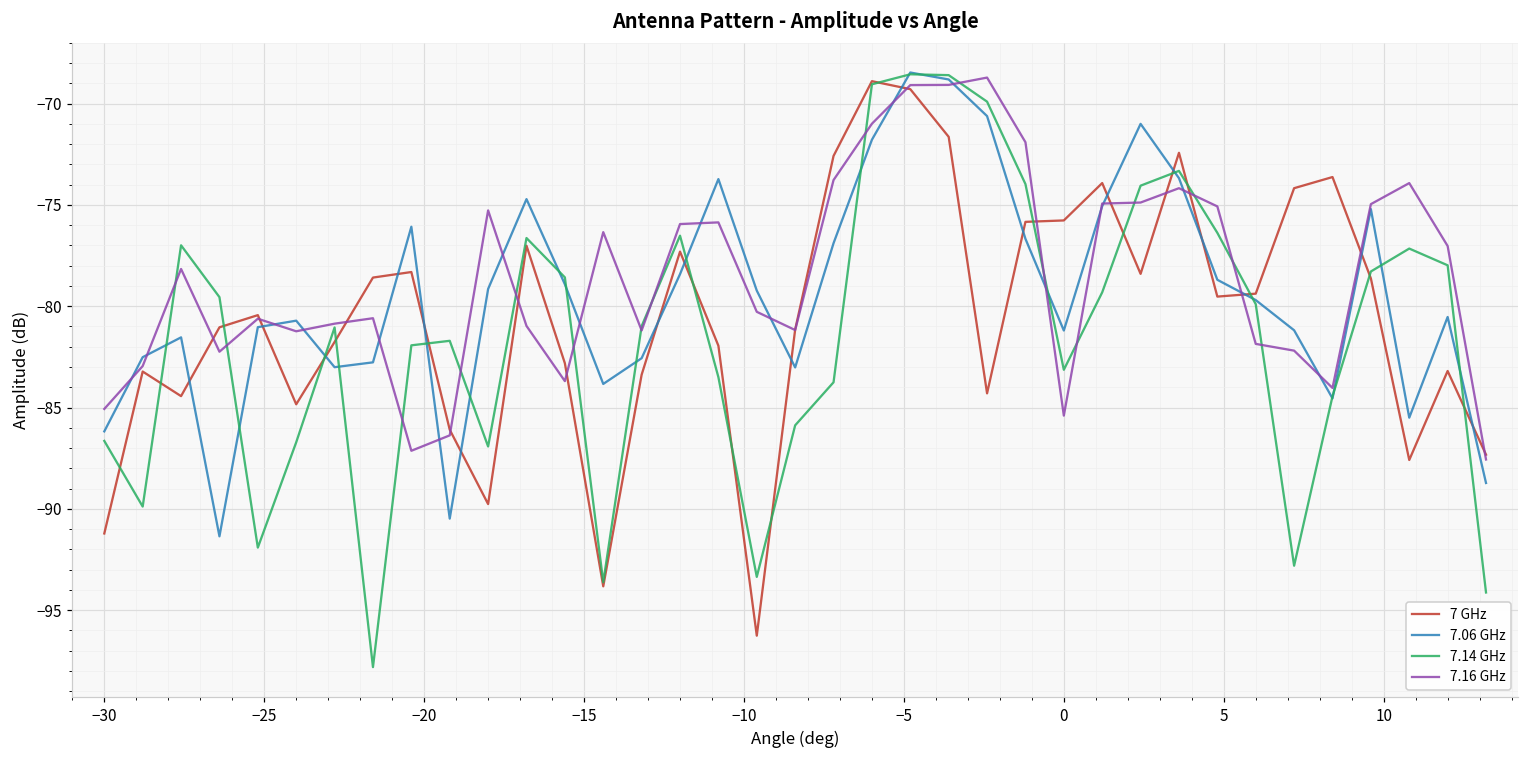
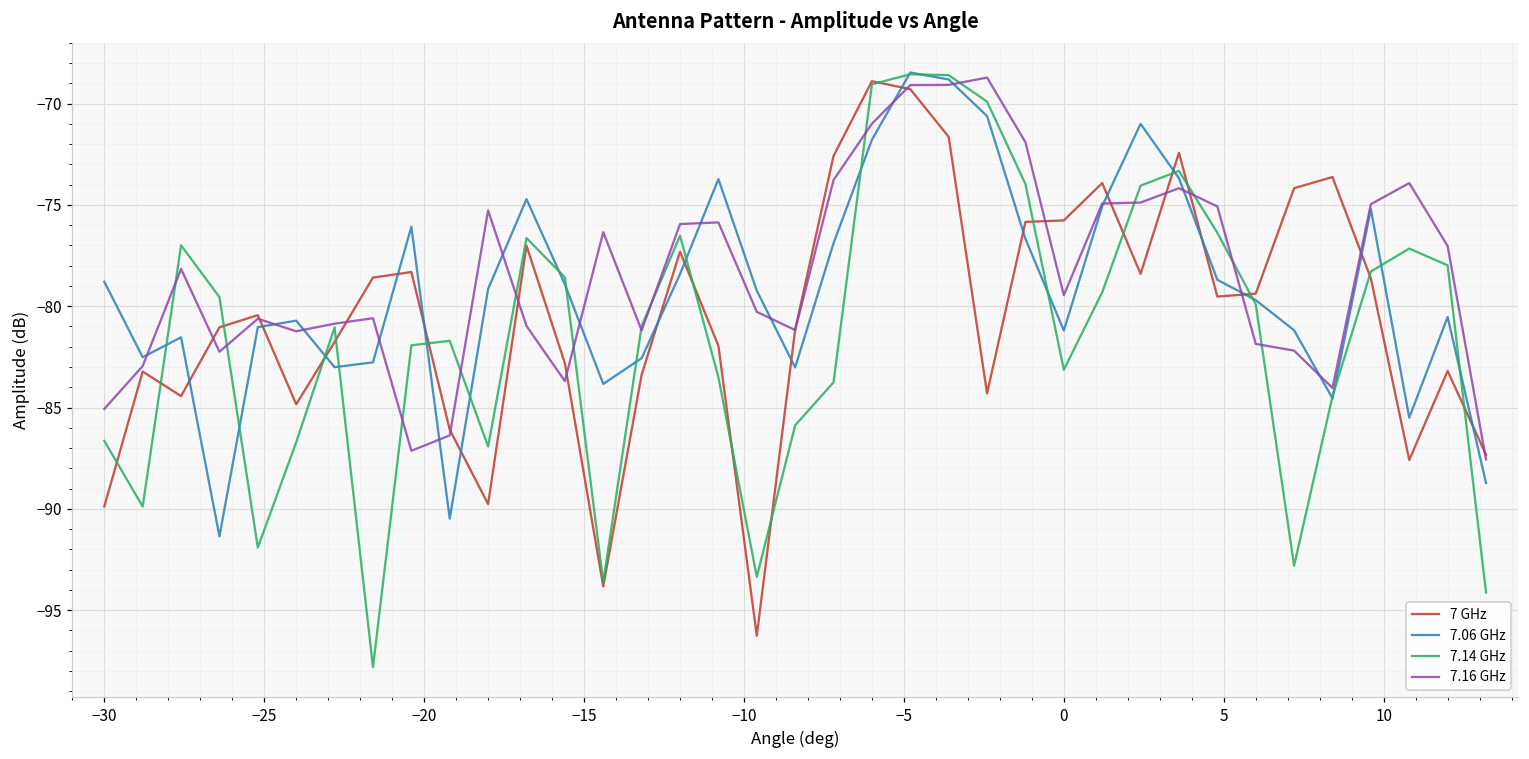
  {
    "7 GHz": {
-     "−30": -91.2,
+     "−30": -89.9,
      "0": -75.8
    },
    "7.06 GHz": {
-     "−30": -86.2,
+     "−30": -78.8,
      "0": -81.2
    },
    "7.14 GHz": {
      "−30": -86.6,
      "0": -83.1
    },
    "7.16 GHz": {
      "−30": -85.1,
-     "0": -85.4
+     "0": -79.5
    }
  }
